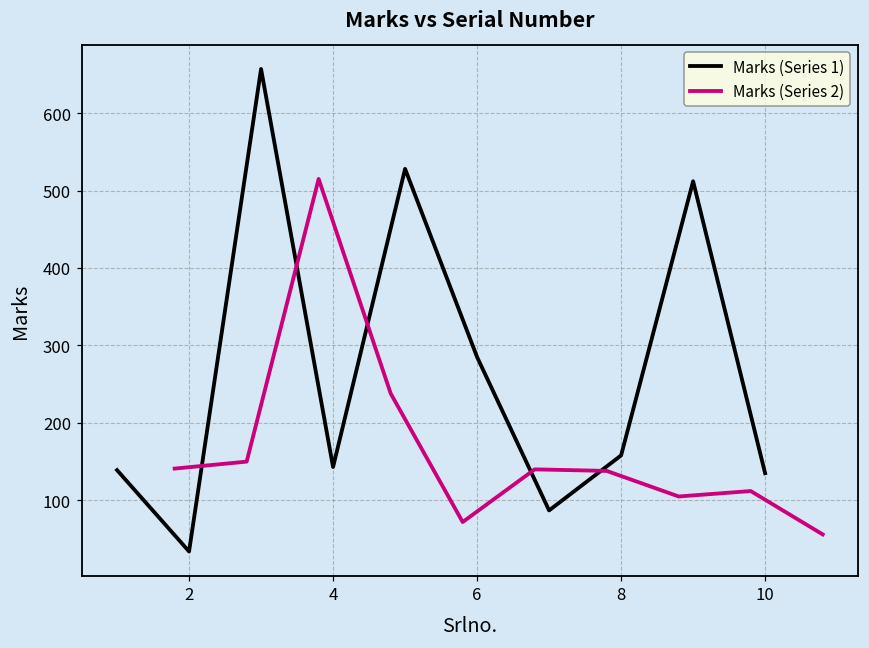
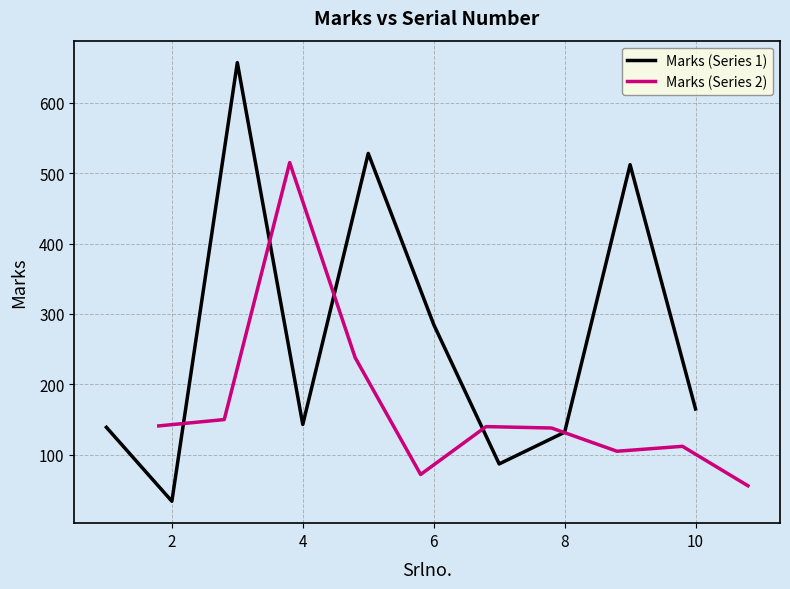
  {
    "Marks (Series 1)": {
      "2": 30,
      "4": 140,
      "6": 290,
-     "8": 160,
-     "10": 140
+     "8": 130,
+     "10": 170
    }
  }
